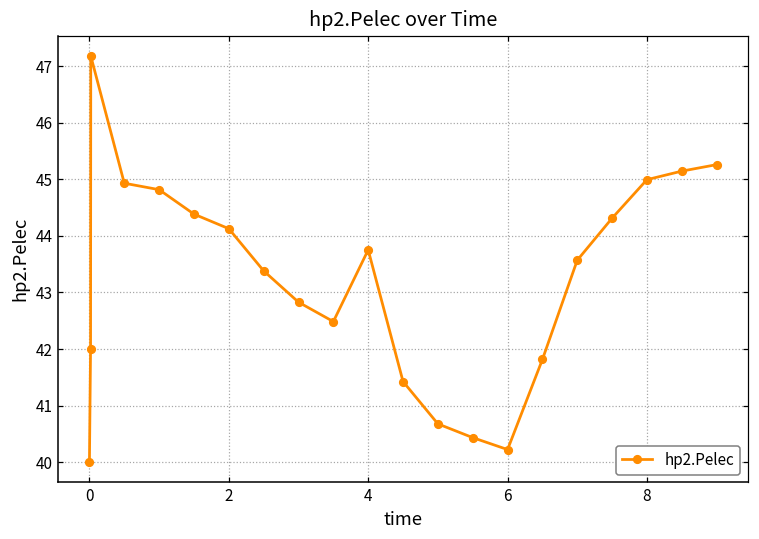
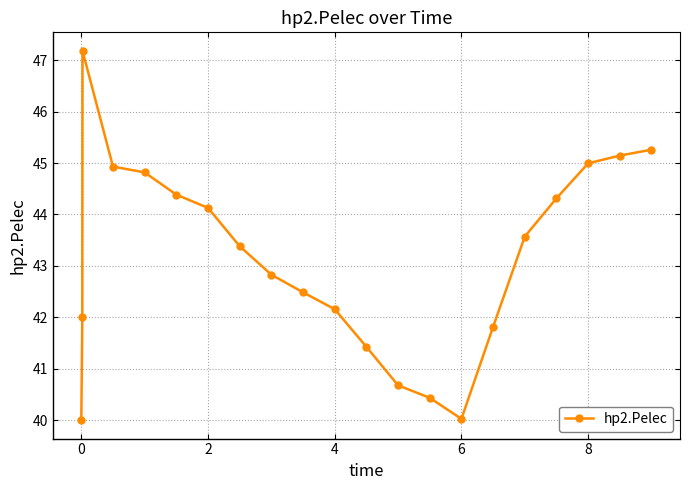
  {
    "0": 40.0,
    "2": 44.1,
-   "4": 43.8,
-   "6": 40.2,
+   "4": 42.2,
+   "6": 40.0,
    "8": 45.0
  }
